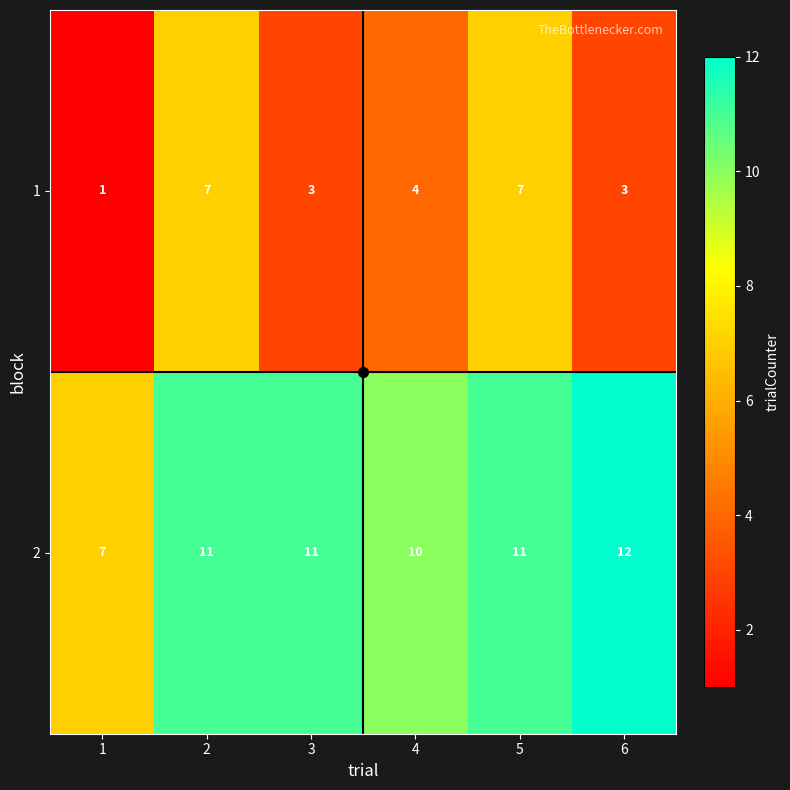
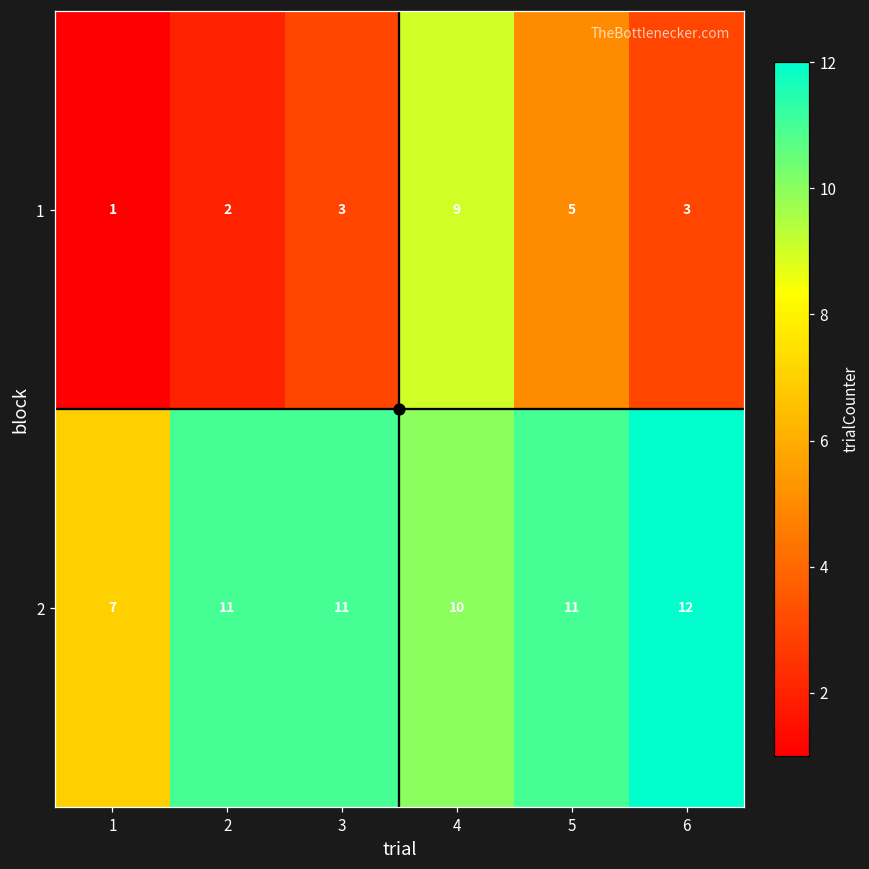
  {
    "1": {
      "1": 1,
-     "2": 7,
+     "2": 2,
      "3": 3,
-     "4": 4,
-     "5": 7
+     "4": 9,
+     "5": 5
    },
    "2": {
      "1": 7,
      "2": 11,
      "3": 11,
      "4": 10,
      "5": 11,
      "6": 12
    }
  }
